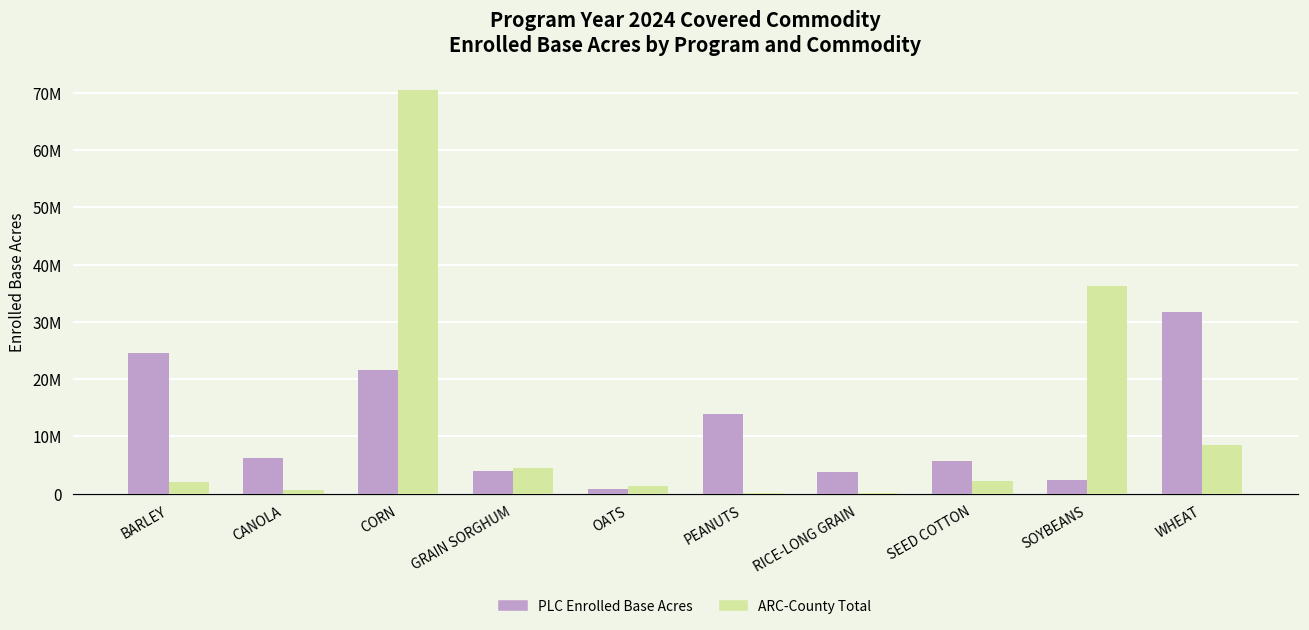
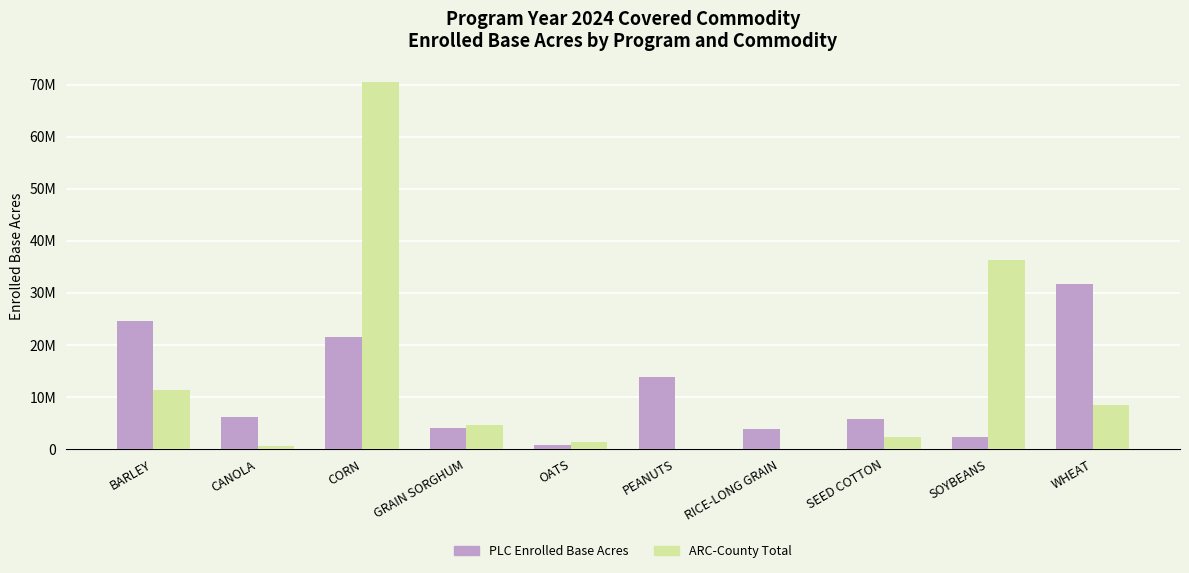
  {
    "PLC Enrolled Base Acres": {
      "BARLEY": 24000000,
      "CANOLA": 6000000,
      "CORN": 22000000,
      "GRAIN SORGHUM": 4000000,
      "OATS": 1000000,
      "PEANUTS": 14000000,
      "RICE-LONG GRAIN": 4000000,
      "SEED COTTON": 6000000,
      "SOYBEANS": 2000000,
      "WHEAT": 32000000
    },
    "ARC-County Total": {
-     "BARLEY": 2000000,
+     "BARLEY": 11000000,
      "CANOLA": 1000000,
      "CORN": 71000000,
      "GRAIN SORGHUM": 5000000,
      "OATS": 1000000,
      "SEED COTTON": 2000000,
      "SOYBEANS": 36000000,
      "WHEAT": 8000000
    }
  }
